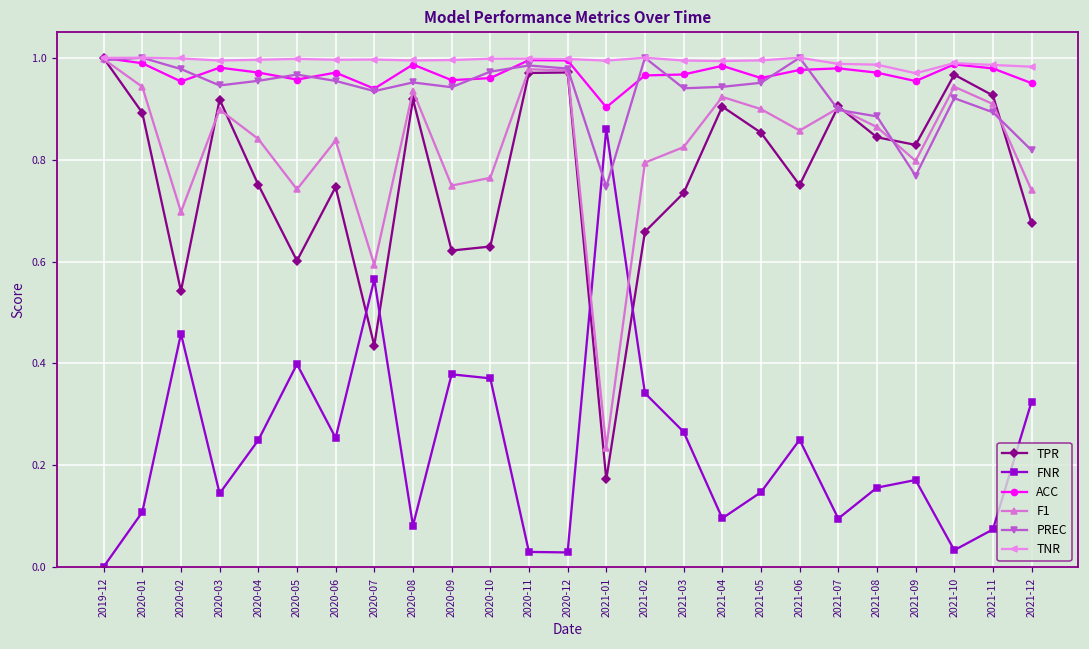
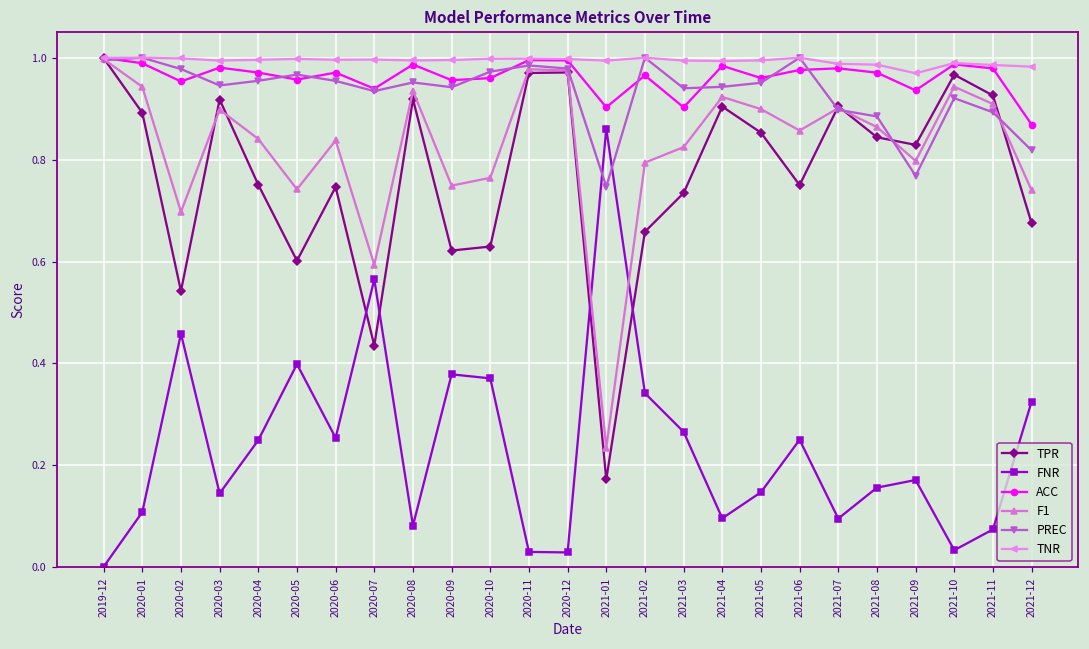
  {
    "TPR": {
      "2020-01": 0.89,
      "2020-02": 0.54,
      "2020-03": 0.92,
      "2020-04": 0.75,
      "2020-05": 0.60,
      "2020-06": 0.75,
      "2020-07": 0.44,
      "2020-08": 0.92,
      "2020-09": 0.62,
      "2020-10": 0.63,
      "2020-11": 0.97,
      "2021-01": 0.17,
      "2021-02": 0.66,
      "2021-03": 0.73,
      "2021-04": 0.90,
      "2021-05": 0.85,
      "2021-06": 0.75,
      "2021-08": 0.84,
      "2021-09": 0.83,
      "2021-10": 0.97,
      "2021-11": 0.93,
      "2021-12": 0.68
    },
    "FNR": {
      "2019-12": 0.00,
      "2020-01": 0.11,
      "2020-02": 0.46,
      "2020-03": 0.14,
      "2020-04": 0.25,
      "2020-05": 0.40,
      "2020-06": 0.25,
      "2020-07": 0.57,
      "2020-08": 0.08,
      "2020-09": 0.38,
      "2020-10": 0.37,
      "2020-11": 0.03,
      "2020-12": 0.03,
      "2021-01": 0.86,
      "2021-02": 0.34,
      "2021-03": 0.27,
      "2021-04": 0.10,
      "2021-05": 0.15,
      "2021-06": 0.25,
      "2021-07": 0.10,
      "2021-08": 0.16,
      "2021-09": 0.17,
      "2021-10": 0.03,
      "2021-11": 0.07,
      "2021-12": 0.33
    },
    "ACC": {
      "2020-01": 0.99,
      "2020-02": 0.95,
      "2020-03": 0.98,
      "2020-04": 0.97,
      "2020-05": 0.96,
      "2020-06": 0.97,
      "2020-08": 0.99,
      "2020-09": 0.96,
      "2020-10": 0.96,
      "2021-01": 0.90,
      "2021-02": 0.97,
-     "2021-03": 0.97,
+     "2021-03": 0.90,
      "2021-04": 0.98,
      "2021-05": 0.96,
      "2021-06": 0.98,
      "2021-07": 0.98,
      "2021-08": 0.97,
-     "2021-09": 0.95,
+     "2021-09": 0.94,
      "2021-11": 0.98,
-     "2021-12": 0.95
+     "2021-12": 0.87
    }
  }
